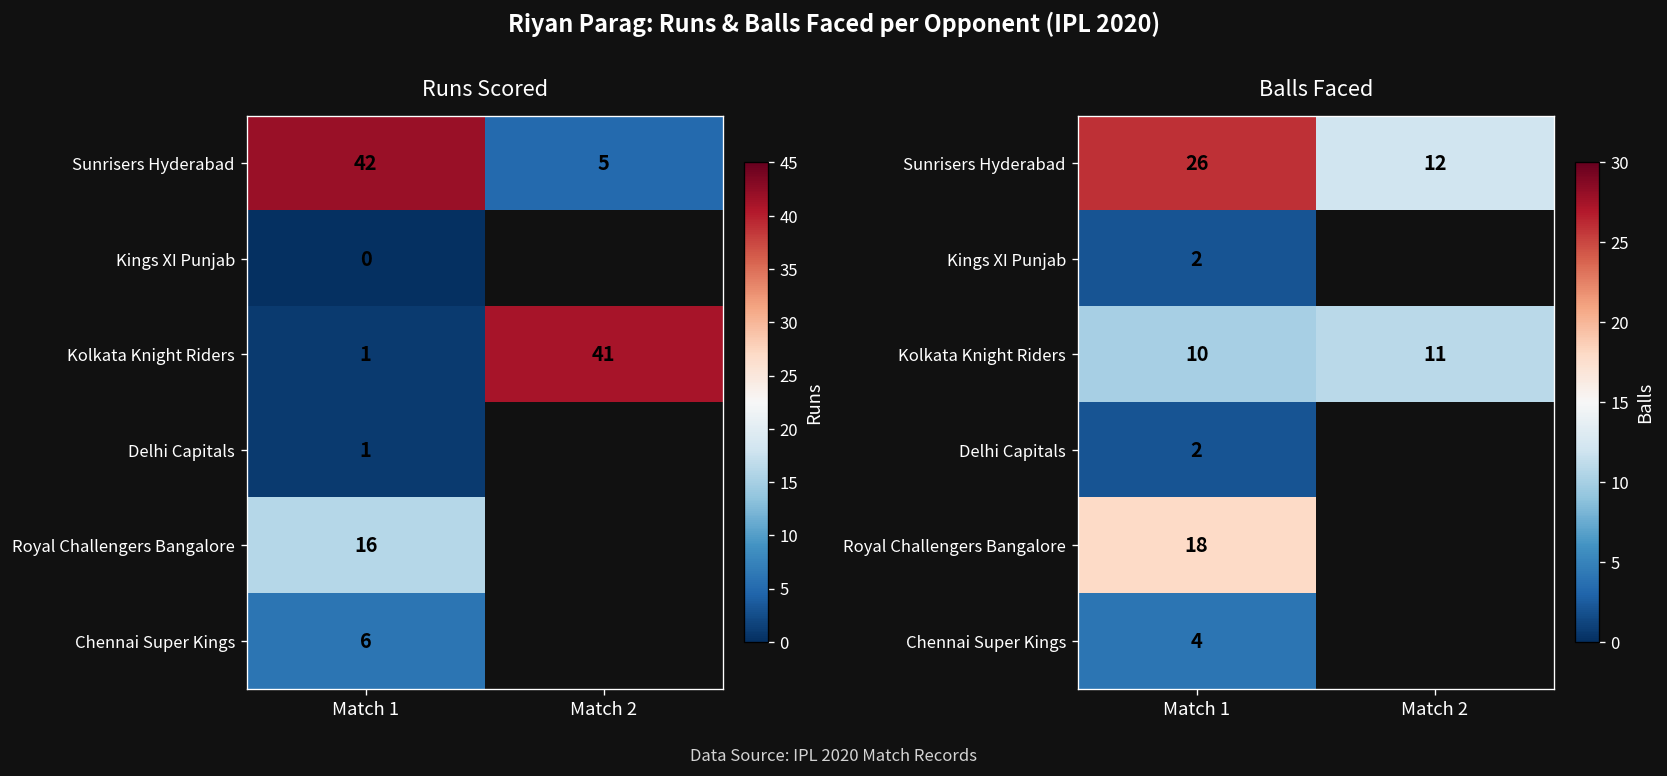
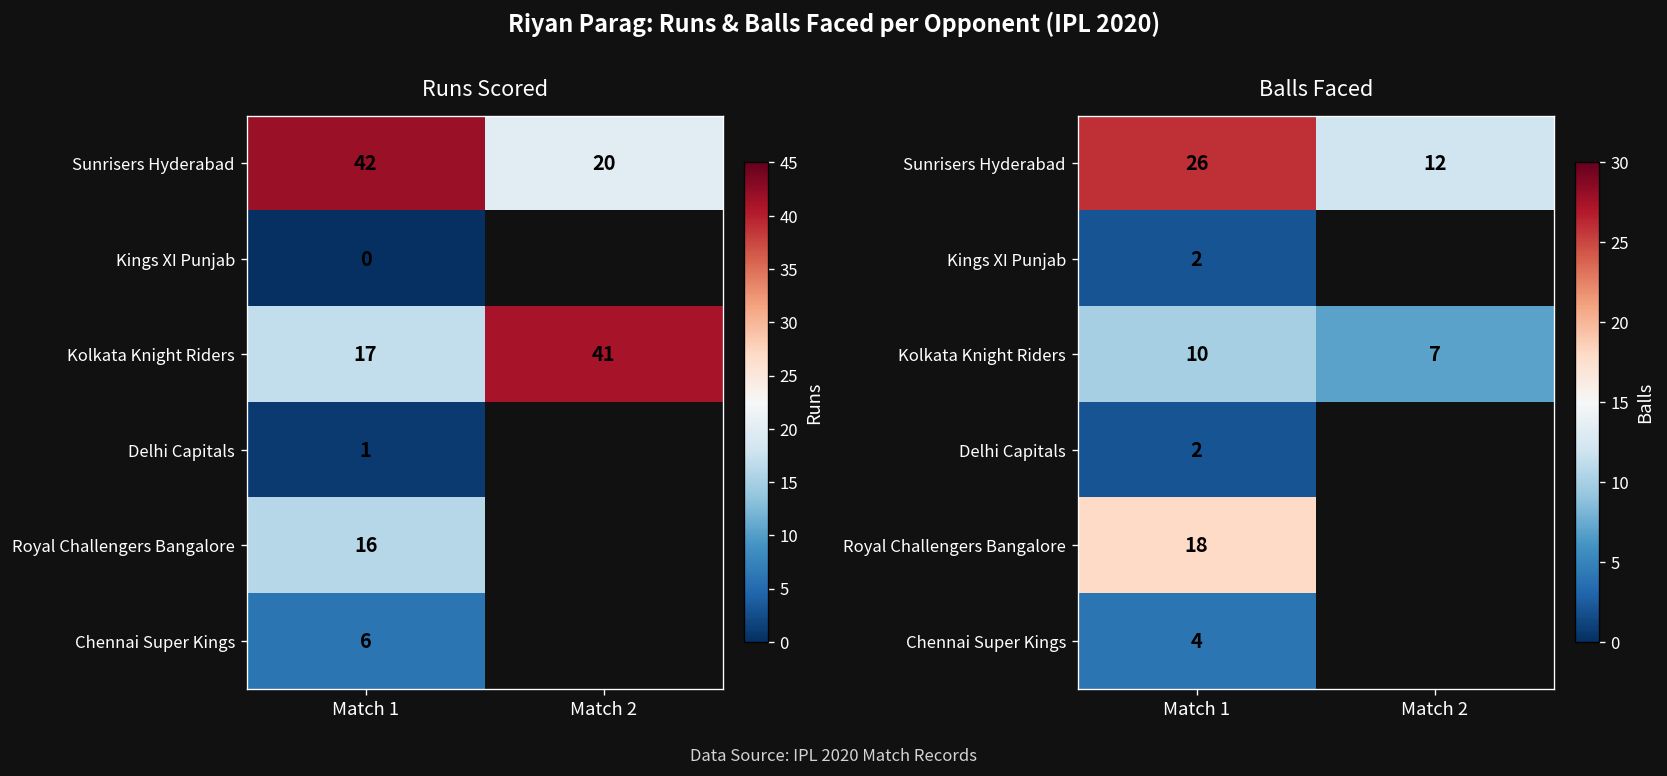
  {
    "Runs Scored": {
      "Sunrisers Hyderabad": {
        "Match 1": 42,
-       "Match 2": 5
+       "Match 2": 20
      },
      "Kings XI Punjab": {
        "Match 1": 0
      },
      "Kolkata Knight Riders": {
-       "Match 1": 1,
+       "Match 1": 17,
        "Match 2": 41
      },
      "Delhi Capitals": {
        "Match 1": 1
      },
      "Royal Challengers Bangalore": {
        "Match 1": 16
      },
      "Chennai Super Kings": {
        "Match 1": 6
      }
    },
    "Balls Faced": {
      "Sunrisers Hyderabad": {
        "Match 1": 26,
        "Match 2": 12
      },
      "Kings XI Punjab": {
        "Match 1": 2
      },
      "Kolkata Knight Riders": {
        "Match 1": 10,
-       "Match 2": 11
+       "Match 2": 7
      },
      "Delhi Capitals": {
        "Match 1": 2
      },
      "Royal Challengers Bangalore": {
        "Match 1": 18
      },
      "Chennai Super Kings": {
        "Match 1": 4
      }
    }
  }
